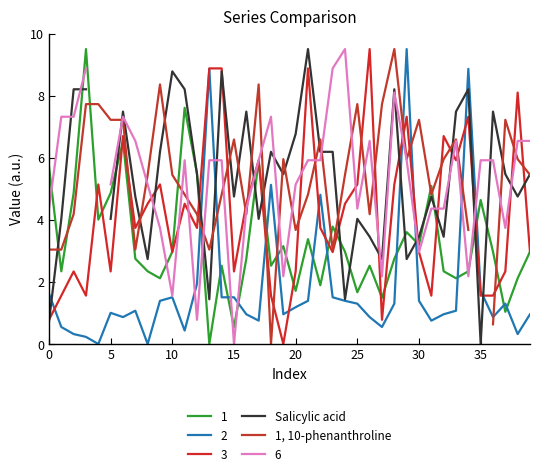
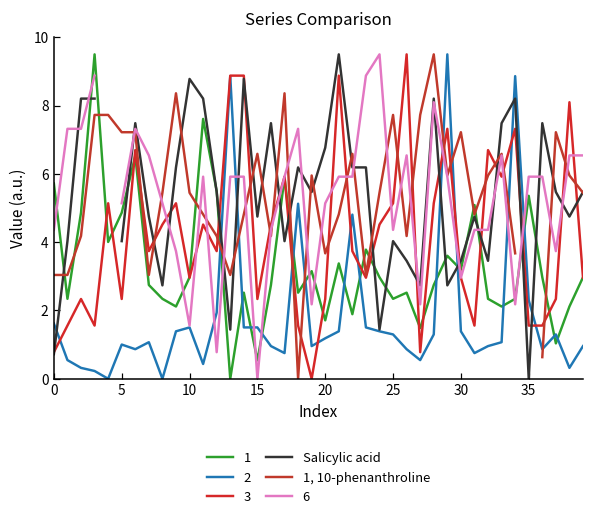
  {
    "1": {
      "0": 5.7,
      "5": 4.9,
      "15": 0.5,
      "20": 1.7,
-     "25": 1.7,
+     "25": 2.3,
      "30": 3.2,
-     "35": 4.6
+     "35": 5.4
    },
    "2": {
      "0": 1.6,
      "5": 1.0,
      "15": 1.5,
      "20": 1.2,
      "25": 1.3,
      "30": 1.4,
-     "35": 1.7
+     "35": 2.3
    },
    "Salicylic acid": {
      "5": 4.0,
      "10": 8.8,
      "15": 4.8,
      "20": 6.8,
      "25": 4.0,
      "30": 3.5,
      "35": 0.0
    },
    "6": {
      "0": 4.4,
      "5": 5.1,
      "15": 0.0,
      "20": 5.1,
      "25": 4.4,
      "35": 5.9
    }
  }
